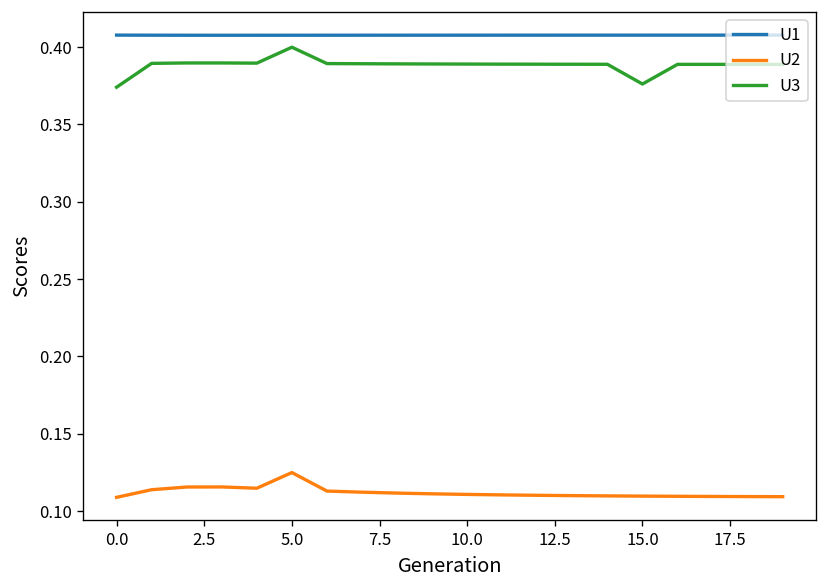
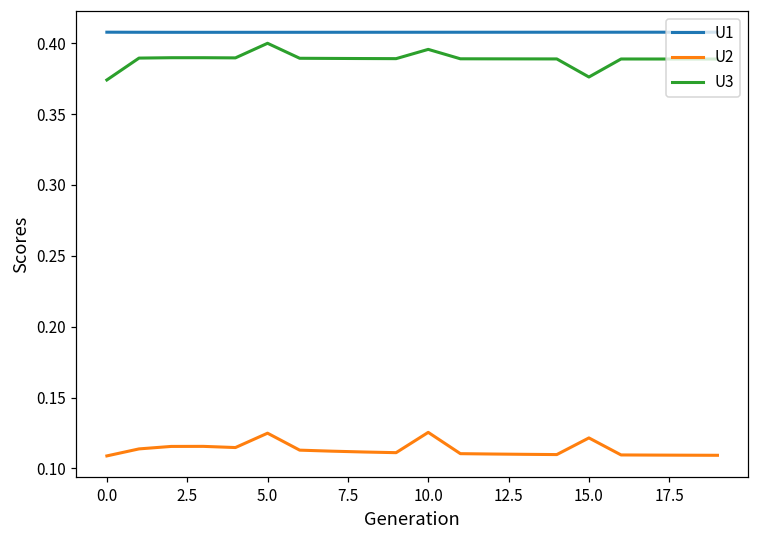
  {
    "U1": {
      "0.0": 0.408,
      "5.0": 0.408,
      "10.0": 0.408,
      "15.0": 0.408
    },
    "U2": {
      "0.0": 0.109,
      "5.0": 0.125,
-     "10.0": 0.111,
-     "15.0": 0.110
+     "10.0": 0.125,
+     "15.0": 0.122
    },
    "U3": {
      "0.0": 0.374,
      "5.0": 0.400,
-     "10.0": 0.389,
+     "10.0": 0.396,
      "15.0": 0.376
    }
  }
